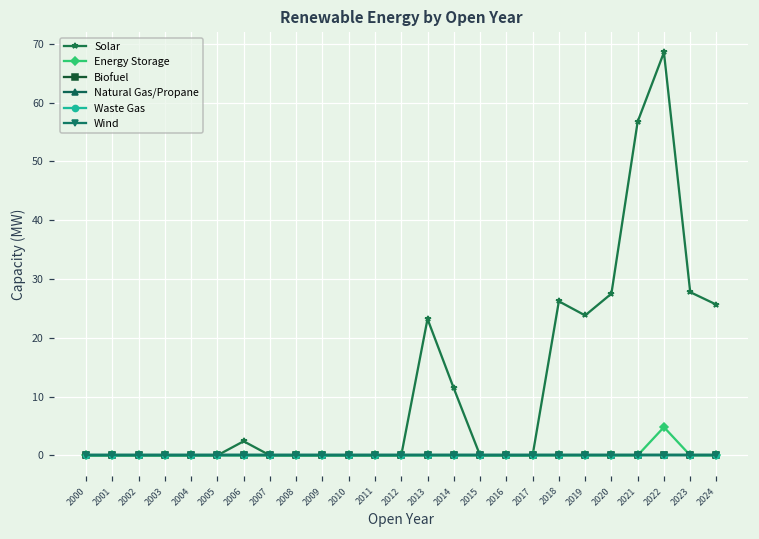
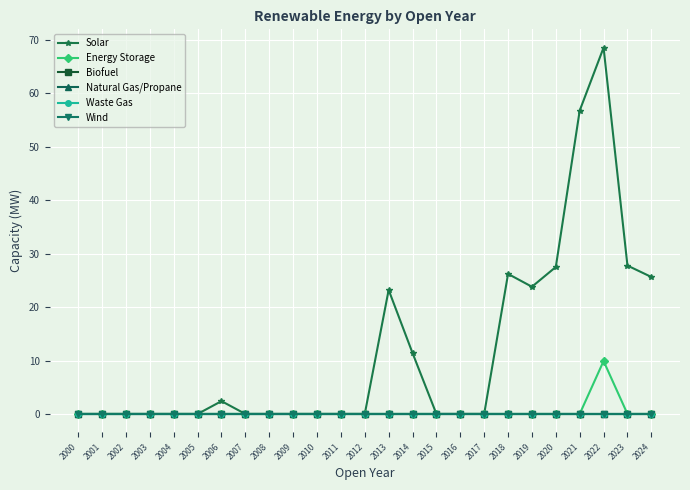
  {
    "Energy Storage": {
-     "2022": 5
+     "2022": 10
    }
  }
